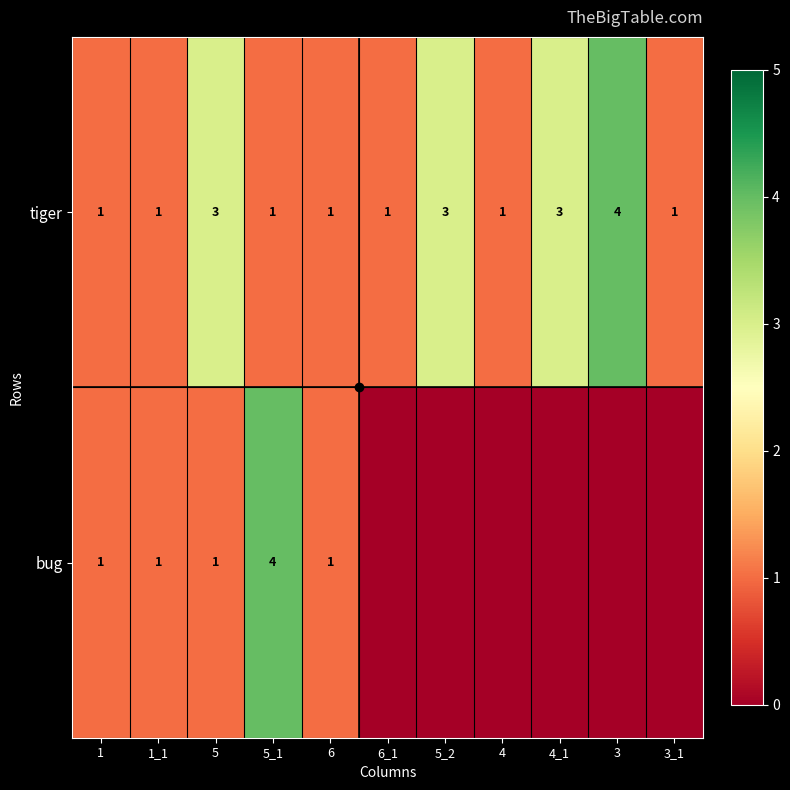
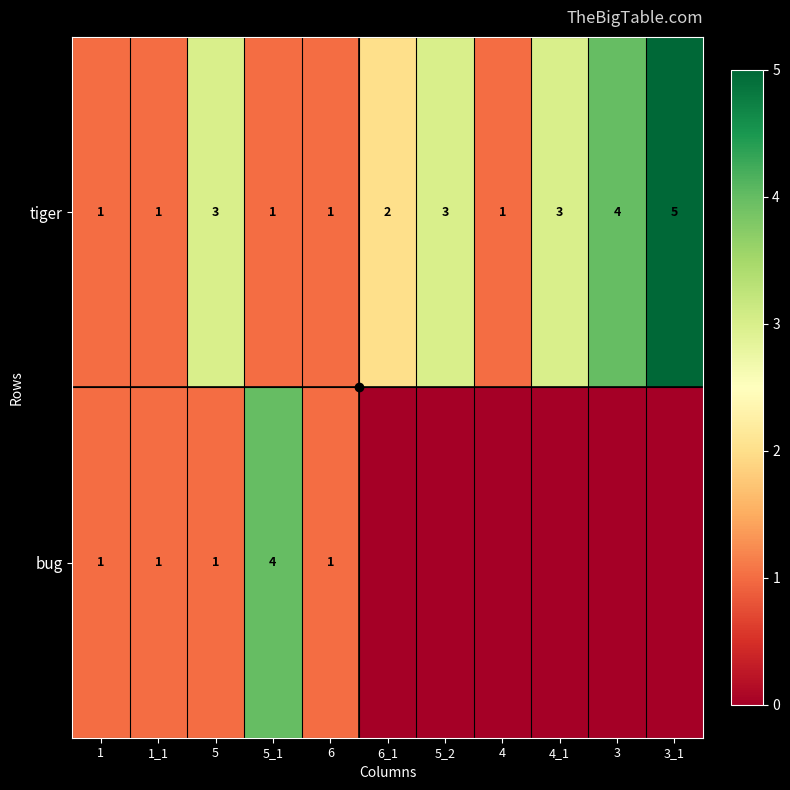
  {
    "tiger": {
      "1": 1,
      "1_1": 1,
      "5": 3,
      "5_1": 1,
      "6": 1,
-     "6_1": 1,
+     "6_1": 2,
      "5_2": 3,
      "4": 1,
      "4_1": 3,
      "3": 4,
-     "3_1": 1
+     "3_1": 5
    },
    "bug": {
      "1": 1,
      "1_1": 1,
      "5": 1,
      "5_1": 4,
      "6": 1
    }
  }
